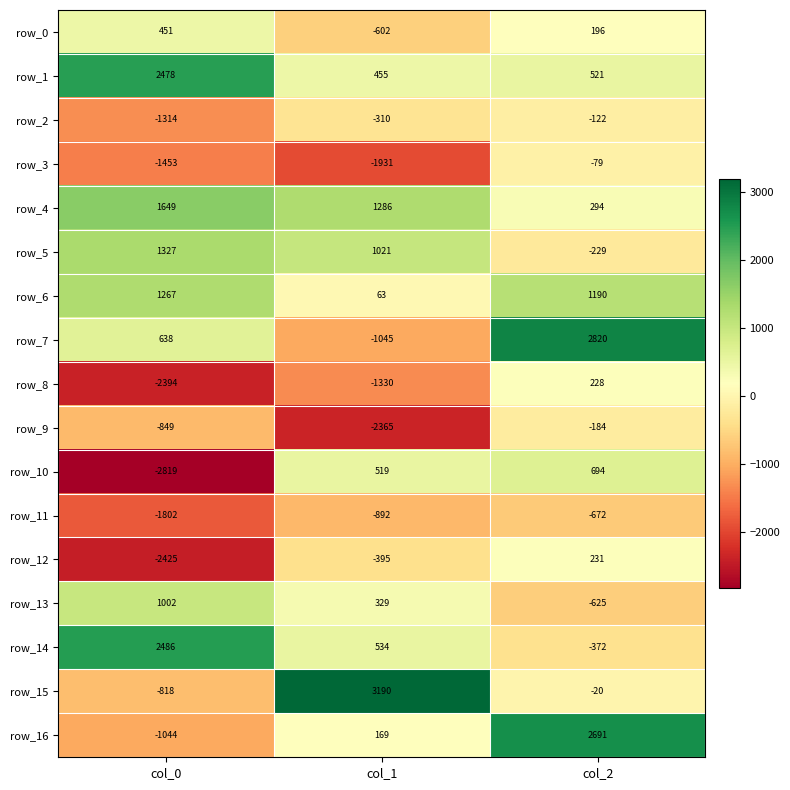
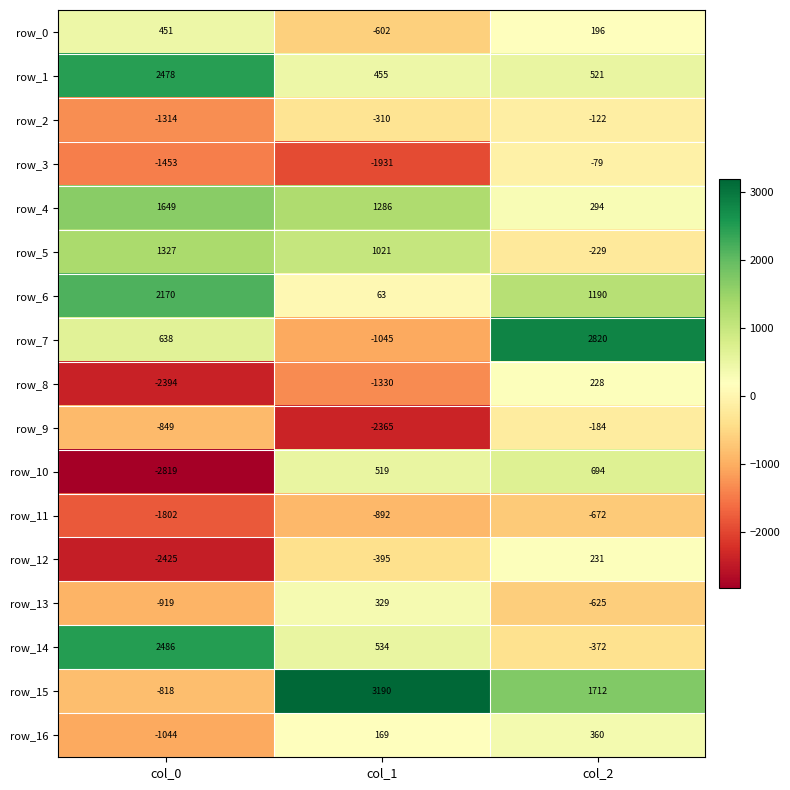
  {
    "row_0": {
      "col_0": 451,
      "col_1": -602,
      "col_2": 196
    },
    "row_1": {
      "col_0": 2478,
      "col_1": 455,
      "col_2": 521
    },
    "row_2": {
      "col_0": -1314,
      "col_1": -310,
      "col_2": -122
    },
    "row_3": {
      "col_0": -1453,
      "col_1": -1931,
      "col_2": -79
    },
    "row_4": {
      "col_0": 1649,
      "col_1": 1286,
      "col_2": 294
    },
    "row_5": {
      "col_0": 1327,
      "col_1": 1021,
      "col_2": -229
    },
    "row_6": {
-     "col_0": 1267,
+     "col_0": 2170,
      "col_1": 63,
      "col_2": 1190
    },
    "row_7": {
      "col_0": 638,
      "col_1": -1045,
      "col_2": 2820
    },
    "row_8": {
      "col_0": -2394,
      "col_1": -1330,
      "col_2": 228
    },
    "row_9": {
      "col_0": -849,
      "col_1": -2365,
      "col_2": -184
    },
    "row_10": {
      "col_0": -2819,
      "col_1": 519,
      "col_2": 694
    },
    "row_11": {
      "col_0": -1802,
      "col_1": -892,
      "col_2": -672
    },
    "row_12": {
      "col_0": -2425,
      "col_1": -395,
      "col_2": 231
    },
    "row_13": {
-     "col_0": 1002,
+     "col_0": -919,
      "col_1": 329,
      "col_2": -625
    },
    "row_14": {
      "col_0": 2486,
      "col_1": 534,
      "col_2": -372
    },
    "row_15": {
      "col_0": -818,
      "col_1": 3190,
-     "col_2": -20
+     "col_2": 1712
    },
    "row_16": {
      "col_0": -1044,
      "col_1": 169,
-     "col_2": 2691
+     "col_2": 360
    }
  }
